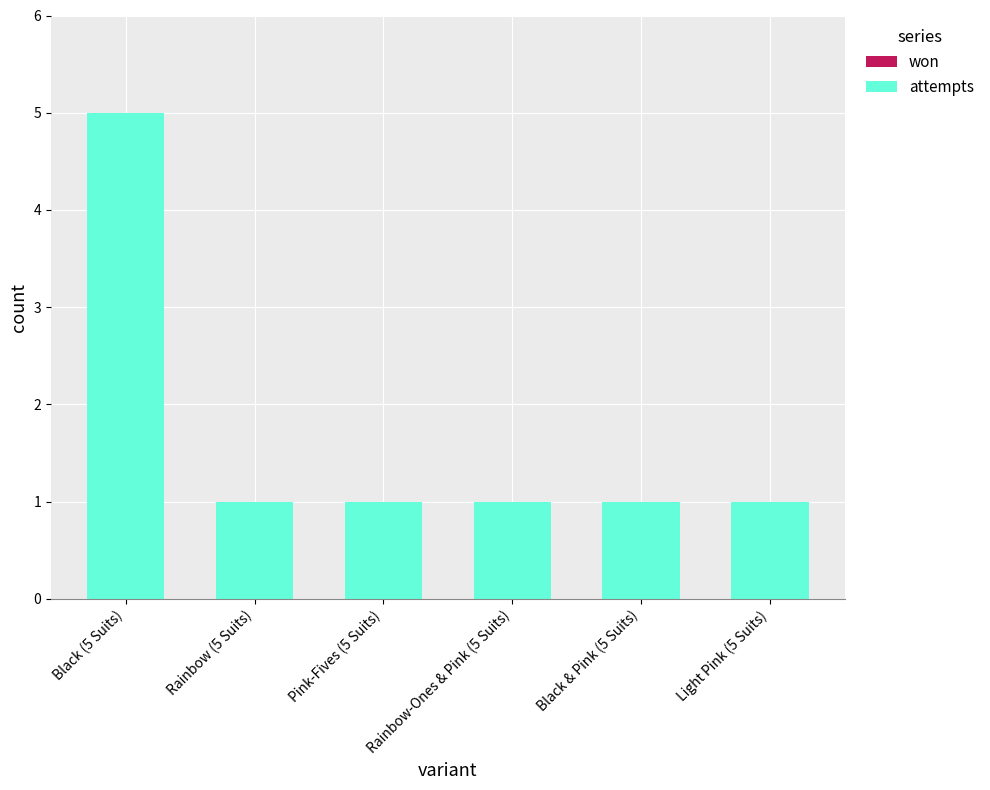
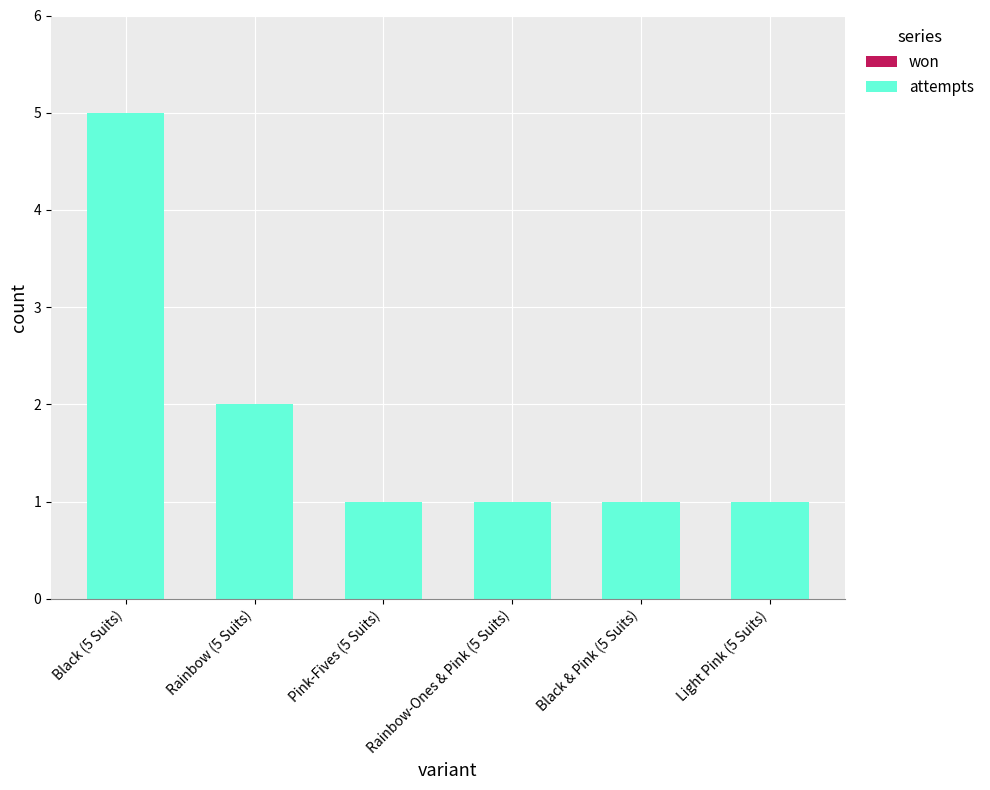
  {
    "won": {
      "Black (5 Suits)": 0,
      "Rainbow (5 Suits)": 0,
      "Pink-Fives (5 Suits)": 0,
      "Rainbow-Ones & Pink (5 Suits)": 0,
      "Black & Pink (5 Suits)": 0,
      "Light Pink (5 Suits)": 0
    },
    "attempts": {
      "Black (5 Suits)": 5,
-     "Rainbow (5 Suits)": 1,
+     "Rainbow (5 Suits)": 2,
      "Pink-Fives (5 Suits)": 1,
      "Rainbow-Ones & Pink (5 Suits)": 1,
      "Black & Pink (5 Suits)": 1,
      "Light Pink (5 Suits)": 1
    }
  }
